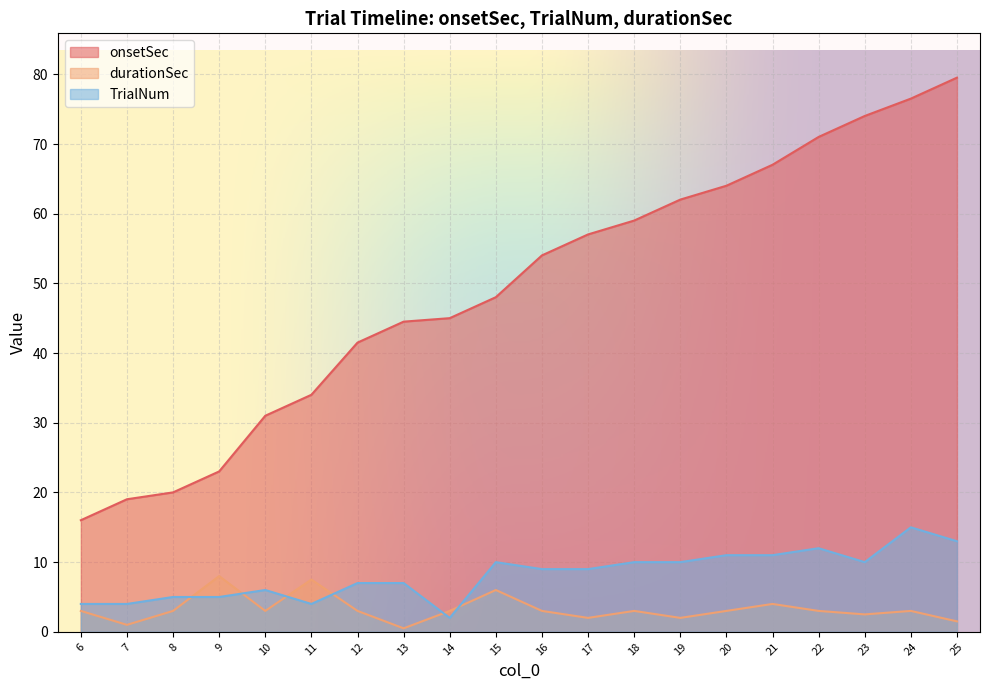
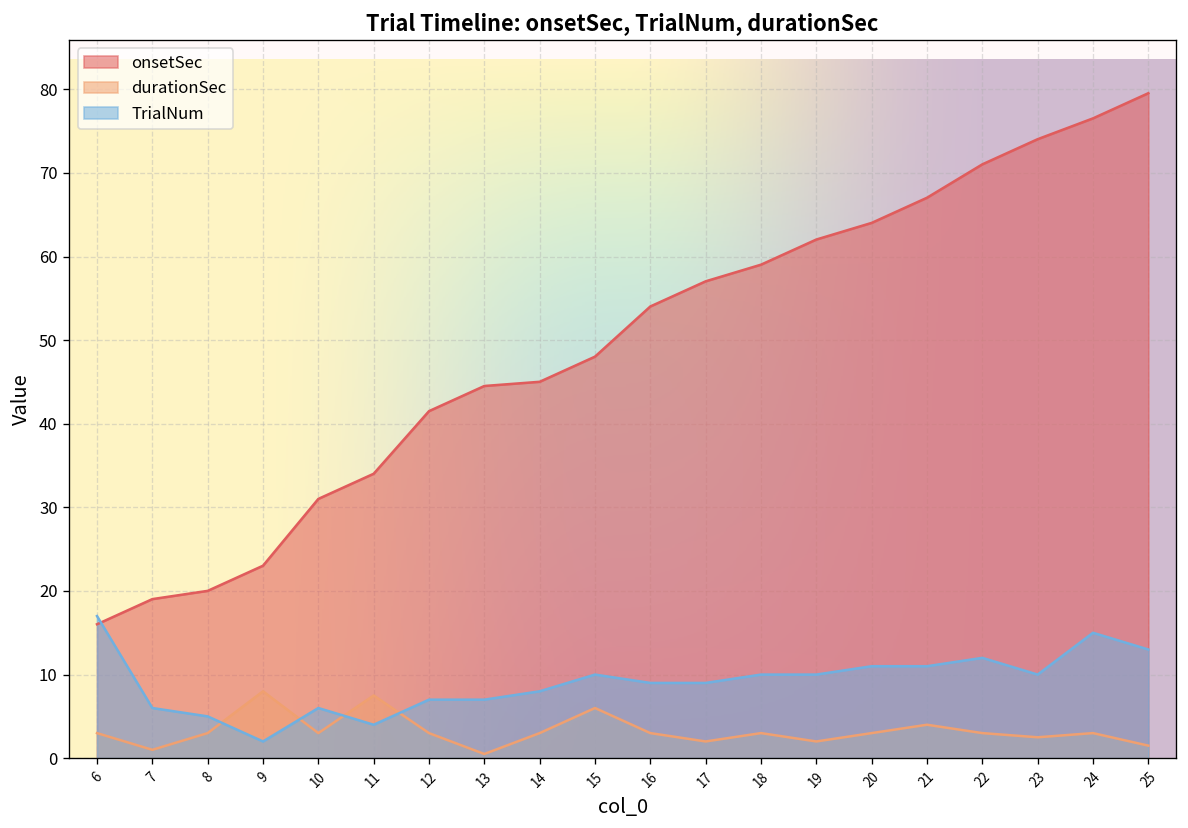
  {
    "TrialNum": {
-     "6": 4,
-     "7": 4,
+     "6": 17,
+     "7": 6,
      "8": 5,
-     "9": 5,
+     "9": 2,
      "10": 6,
      "11": 4,
      "12": 7,
      "13": 7,
-     "14": 2,
+     "14": 8,
      "15": 10,
      "16": 9,
      "17": 9,
      "18": 10,
      "19": 10,
      "20": 11,
      "21": 11,
      "22": 12,
      "23": 10,
      "24": 15,
      "25": 13
    }
  }
